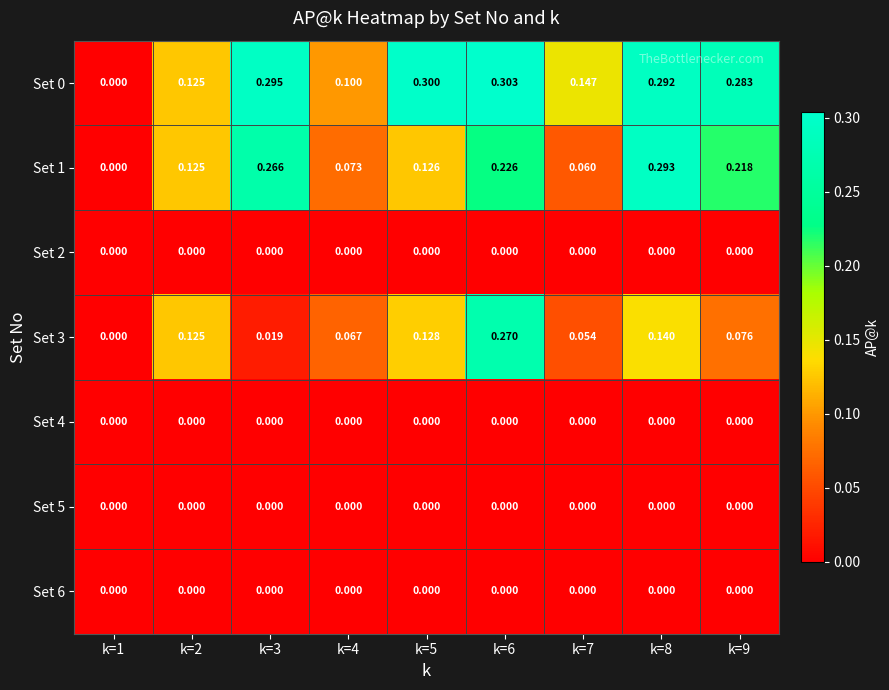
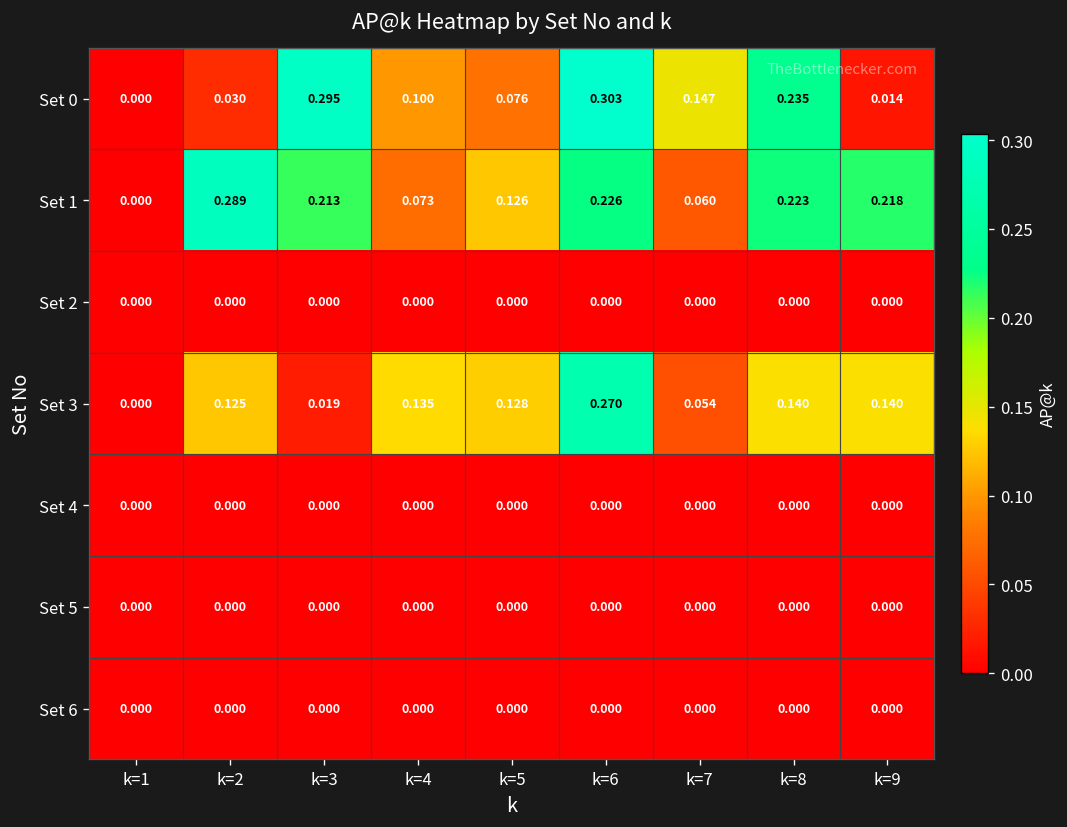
  {
    "Set 0": {
      "k=1": 0.000,
-     "k=2": 0.125,
+     "k=2": 0.030,
      "k=3": 0.295,
      "k=4": 0.100,
-     "k=5": 0.300,
+     "k=5": 0.076,
      "k=6": 0.303,
      "k=7": 0.147,
-     "k=8": 0.292,
-     "k=9": 0.283
+     "k=8": 0.235,
+     "k=9": 0.014
    },
    "Set 1": {
      "k=1": 0.000,
-     "k=2": 0.125,
-     "k=3": 0.266,
+     "k=2": 0.289,
+     "k=3": 0.213,
      "k=4": 0.073,
      "k=5": 0.126,
      "k=6": 0.226,
      "k=7": 0.060,
-     "k=8": 0.293,
+     "k=8": 0.223,
      "k=9": 0.218
    },
    "Set 2": {
      "k=1": 0.000,
      "k=2": 0.000,
      "k=3": 0.000,
      "k=4": 0.000,
      "k=5": 0.000,
      "k=6": 0.000,
      "k=7": 0.000,
      "k=8": 0.000,
      "k=9": 0.000
    },
    "Set 3": {
      "k=1": 0.000,
      "k=2": 0.125,
      "k=3": 0.019,
-     "k=4": 0.067,
+     "k=4": 0.135,
      "k=5": 0.128,
      "k=6": 0.270,
      "k=7": 0.054,
      "k=8": 0.140,
-     "k=9": 0.076
+     "k=9": 0.140
    },
    "Set 4": {
      "k=1": 0.000,
      "k=2": 0.000,
      "k=3": 0.000,
      "k=4": 0.000,
      "k=5": 0.000,
      "k=6": 0.000,
      "k=7": 0.000,
      "k=8": 0.000,
      "k=9": 0.000
    },
    "Set 5": {
      "k=1": 0.000,
      "k=2": 0.000,
      "k=3": 0.000,
      "k=4": 0.000,
      "k=5": 0.000,
      "k=6": 0.000,
      "k=7": 0.000,
      "k=8": 0.000,
      "k=9": 0.000
    },
    "Set 6": {
      "k=1": 0.000,
      "k=2": 0.000,
      "k=3": 0.000,
      "k=4": 0.000,
      "k=5": 0.000,
      "k=6": 0.000,
      "k=7": 0.000,
      "k=8": 0.000,
      "k=9": 0.000
    }
  }
